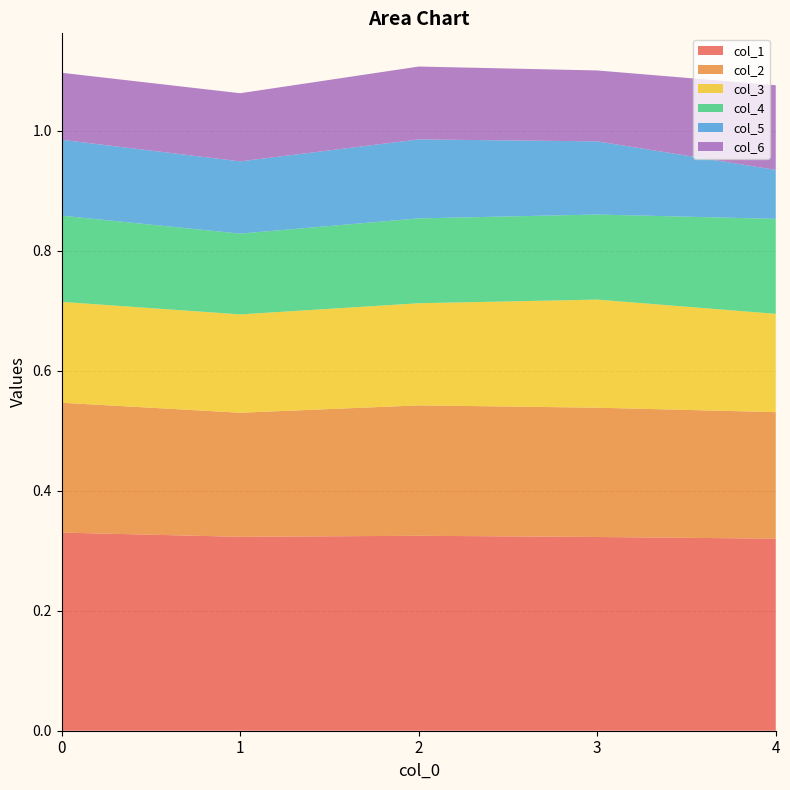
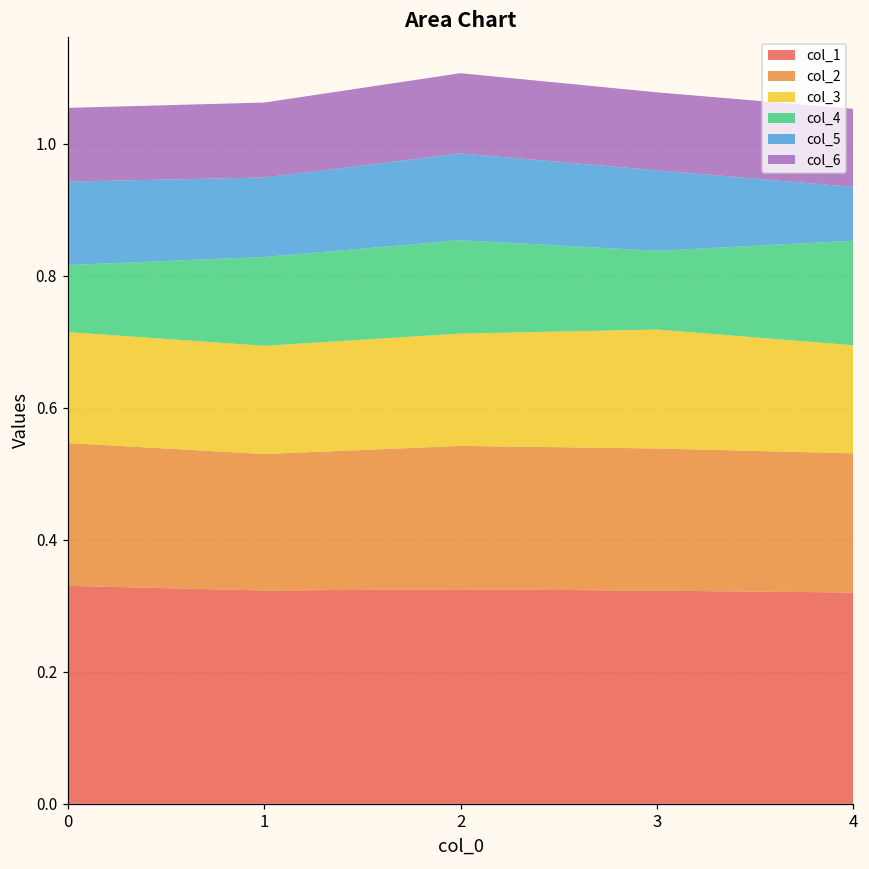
  {
    "col_3": {
      "0": 0.17,
      "1": 0.16,
      "2": 0.17,
      "3": 0.18,
      "4": 0.16
    },
    "col_4": {
-     "0": 0.14,
+     "0": 0.10,
      "1": 0.13,
      "2": 0.14,
-     "3": 0.14,
+     "3": 0.12,
      "4": 0.16
    },
    "col_5": {
      "0": 0.13,
      "1": 0.12,
      "2": 0.13,
      "3": 0.12,
      "4": 0.08
    },
    "col_6": {
      "0": 0.11,
      "1": 0.11,
      "2": 0.12,
      "3": 0.12,
-     "4": 0.14
+     "4": 0.12
    }
  }
